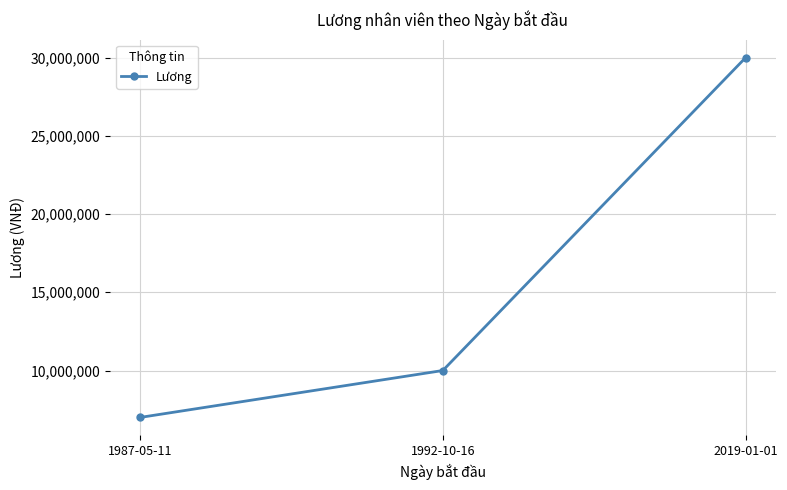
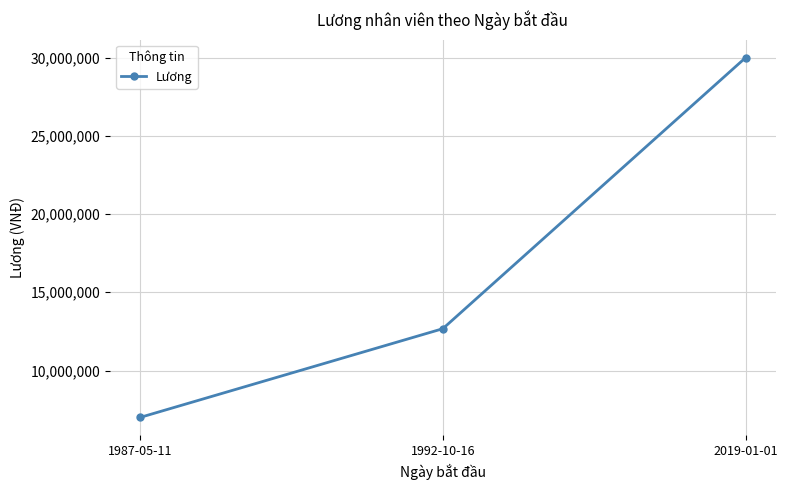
  {
    "1987-05-11": "7,000,000",
-   "1992-10-16": "10,000,000",
+   "1992-10-16": "12,700,000",
    "2019-01-01": "30,000,000"
  }
